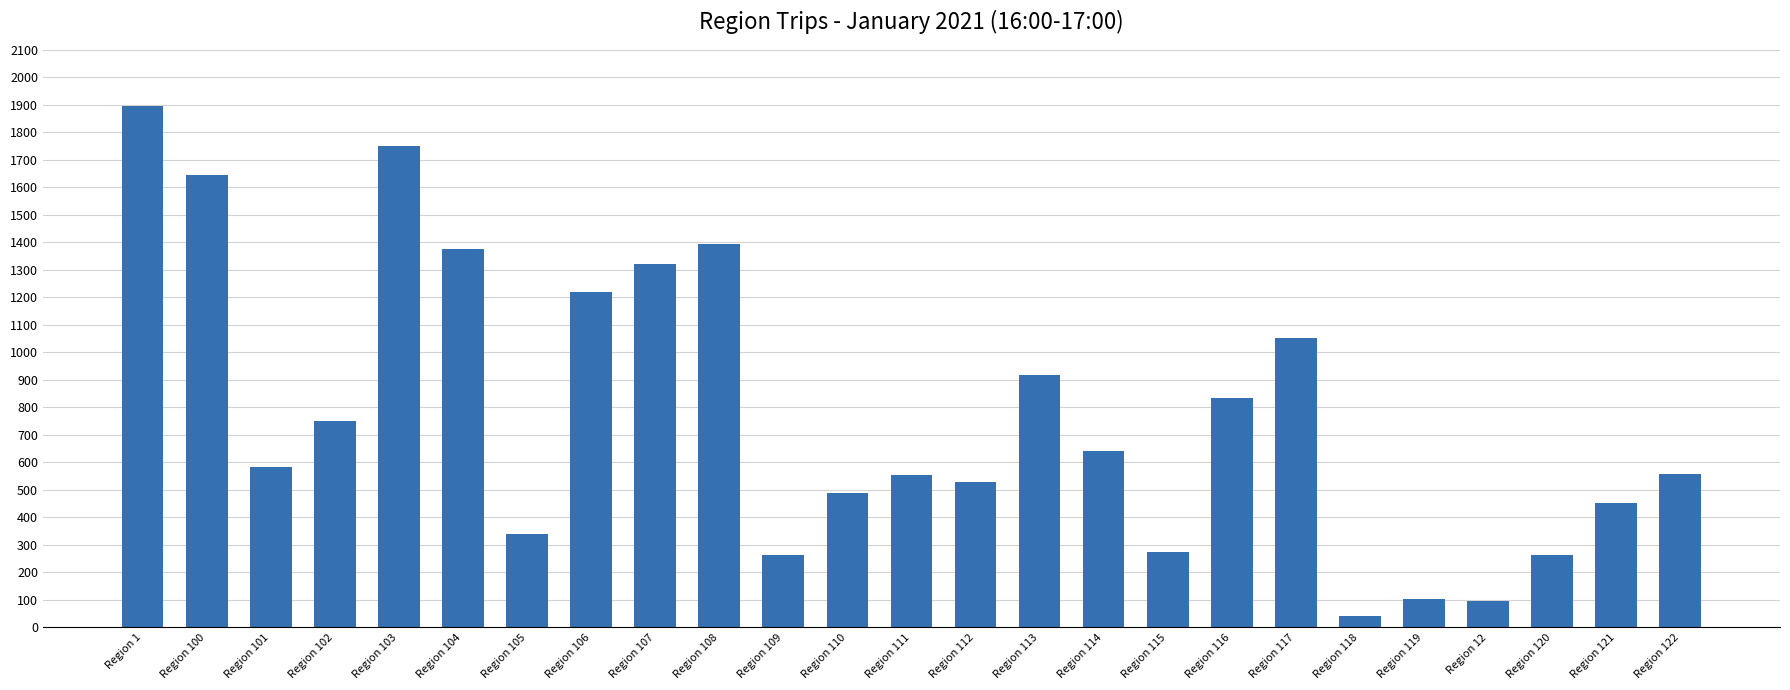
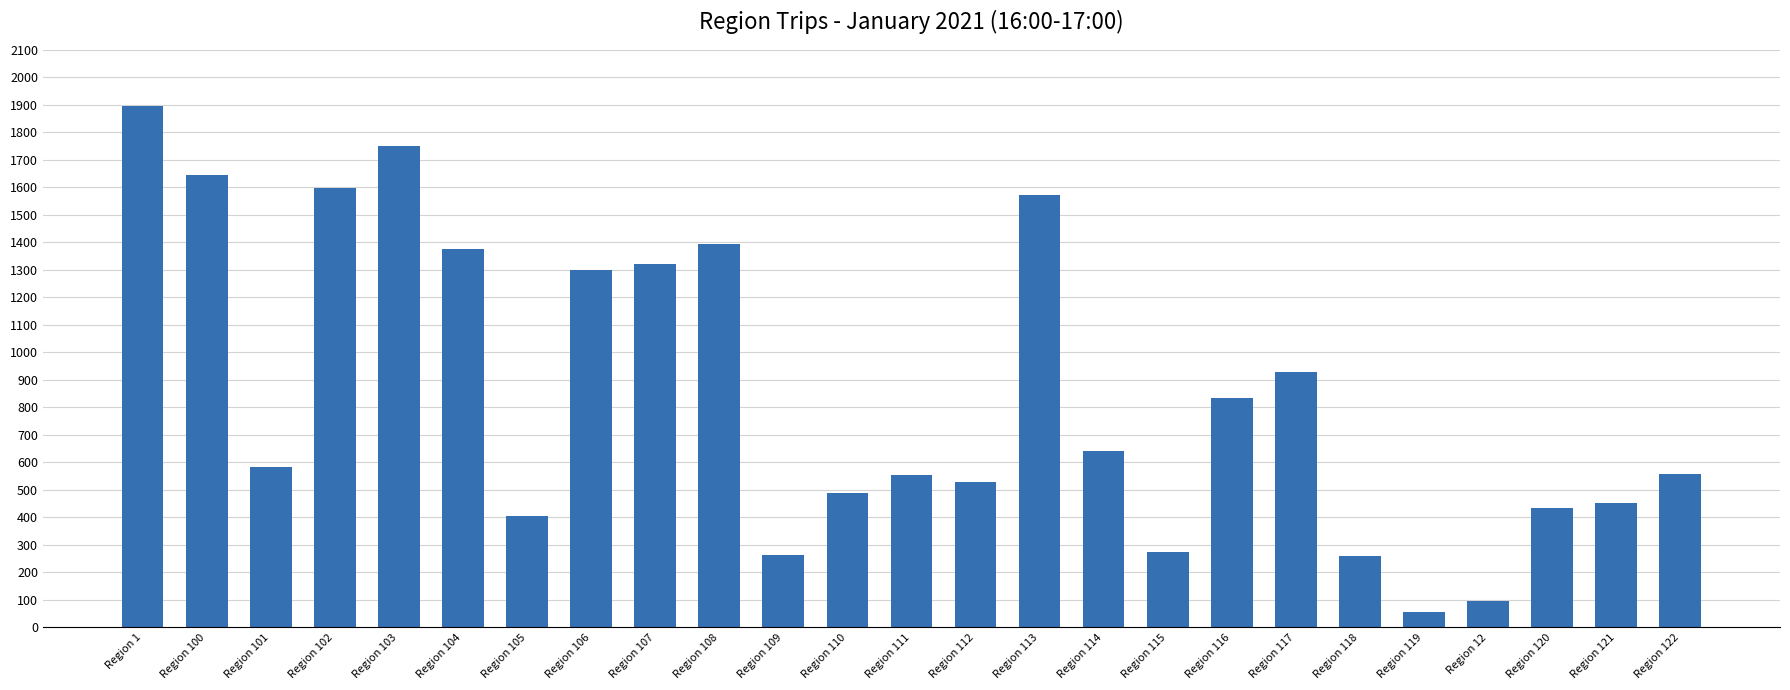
  {
    "Region 1": 1900,
    "Region 100": 1650,
    "Region 101": 580,
-   "Region 102": 750,
+   "Region 102": 1600,
    "Region 103": 1750,
    "Region 104": 1380,
-   "Region 105": 340,
-   "Region 106": 1220,
+   "Region 105": 400,
+   "Region 106": 1300,
    "Region 107": 1320,
    "Region 108": 1390,
    "Region 109": 260,
    "Region 110": 490,
    "Region 111": 550,
    "Region 112": 530,
-   "Region 113": 920,
+   "Region 113": 1570,
    "Region 114": 640,
    "Region 115": 280,
    "Region 116": 830,
-   "Region 117": 1050,
-   "Region 118": 40,
-   "Region 119": 100,
+   "Region 117": 930,
+   "Region 118": 260,
+   "Region 119": 60,
    "Region 12": 100,
-   "Region 120": 260,
+   "Region 120": 430,
    "Region 121": 450,
    "Region 122": 560
  }
